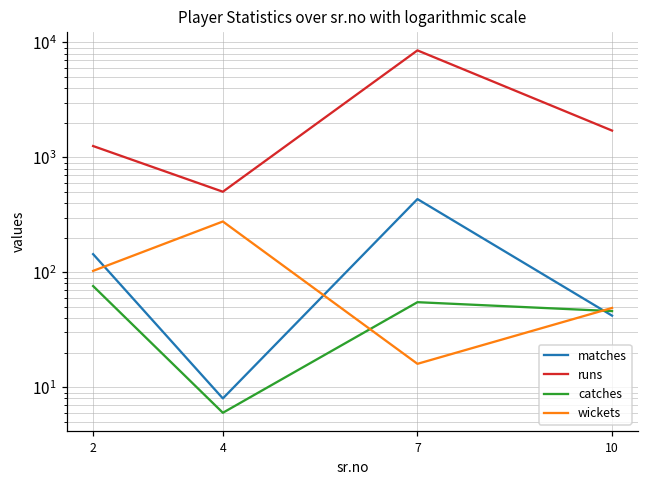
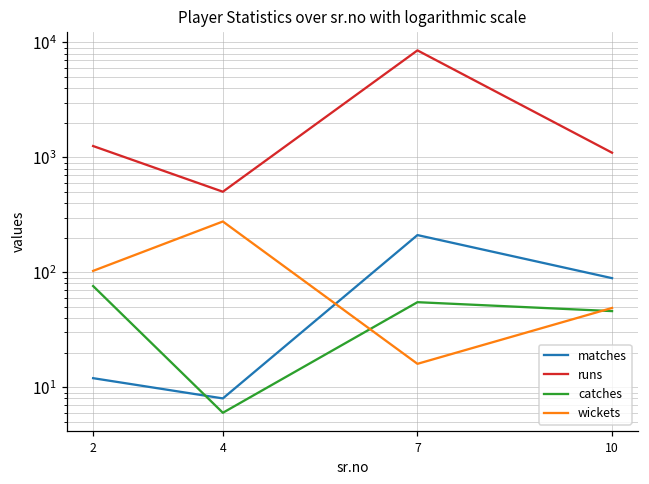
  {
    "matches": {
-     "2": 140,
+     "2": 12,
      "4": 8,
-     "7": 430,
-     "10": 42
+     "7": 210,
+     "10": 90
    },
    "runs": {
      "2": 1300,
      "4": 500,
      "7": 9000,
-     "10": 1700
+     "10": 1100
    },
    "catches": {
      "2": 80,
      "4": 6,
      "7": 60,
      "10": 50
    },
    "wickets": {
      "2": 100,
      "4": 280,
      "7": 16,
      "10": 50
    }
  }
